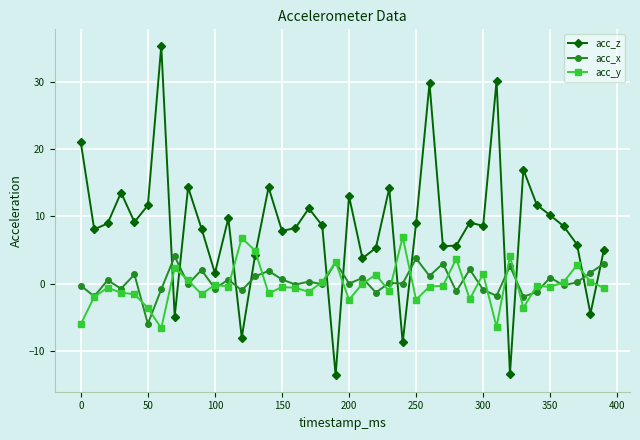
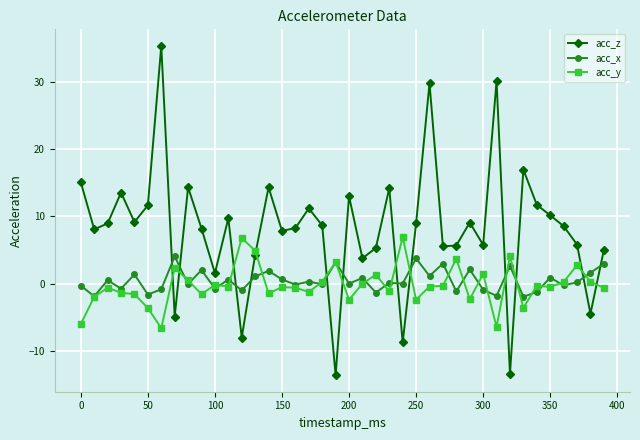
  {
    "acc_z": {
-     "0": 21,
+     "0": 15,
      "50": 12,
      "100": 2,
      "150": 8,
      "200": 13,
      "250": 9,
-     "300": 9,
+     "300": 6,
      "350": 10
    },
    "acc_x": {
      "0": 0,
-     "50": -6,
+     "50": -2,
      "100": -1,
      "150": 1,
      "200": 0,
      "250": 4,
      "300": -1,
      "350": 1
    },
    "acc_y": {
      "0": -6,
      "50": -4,
      "100": 0,
      "150": 0,
      "200": -2,
      "250": -2,
      "300": 1,
      "350": 0
    }
  }
